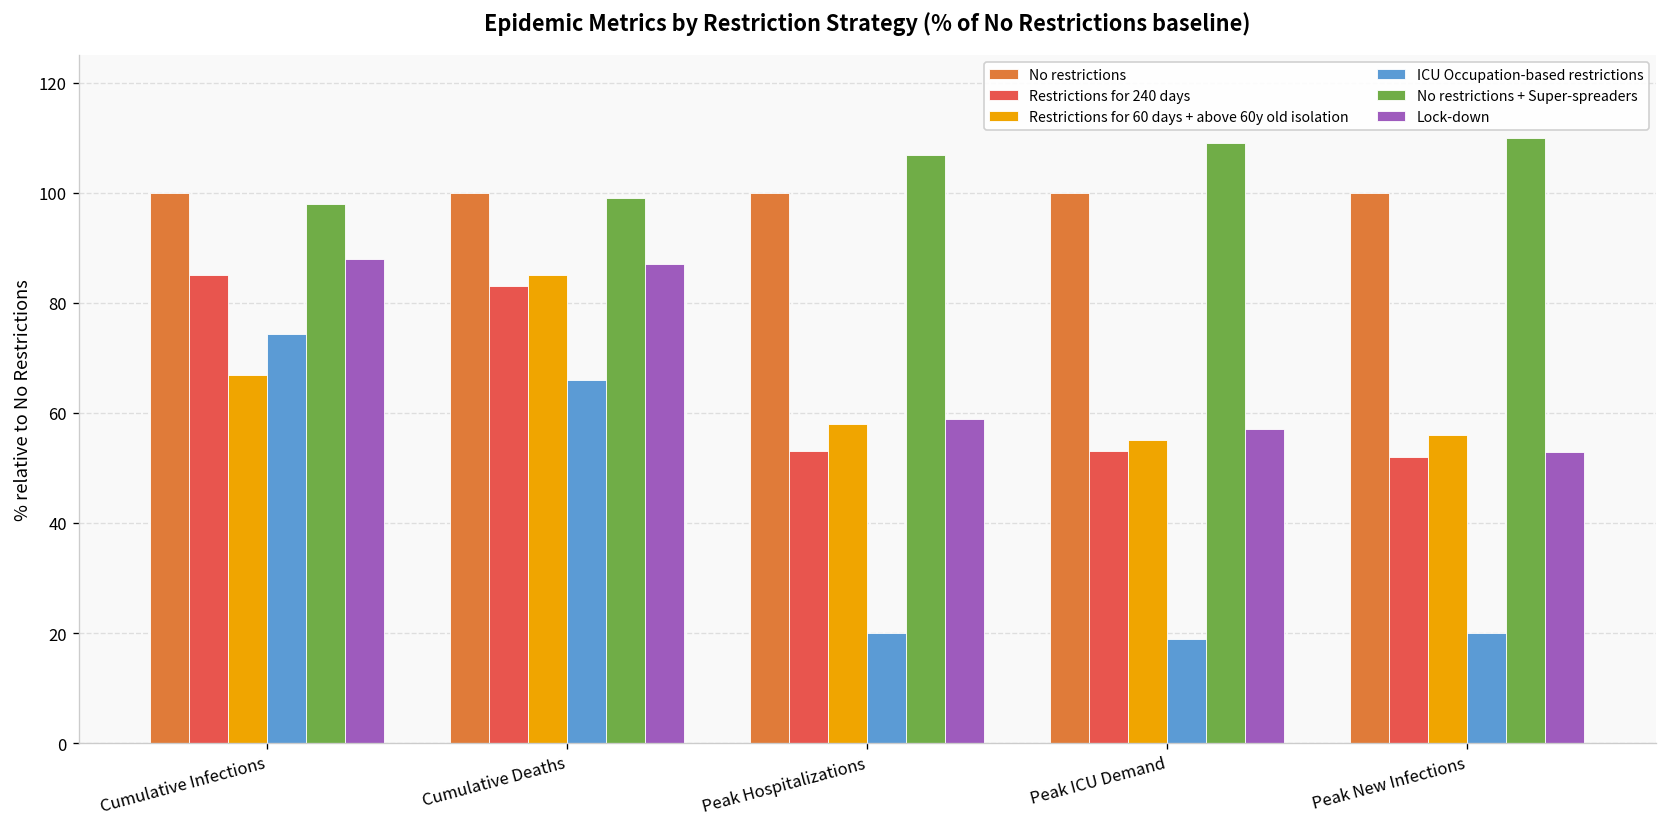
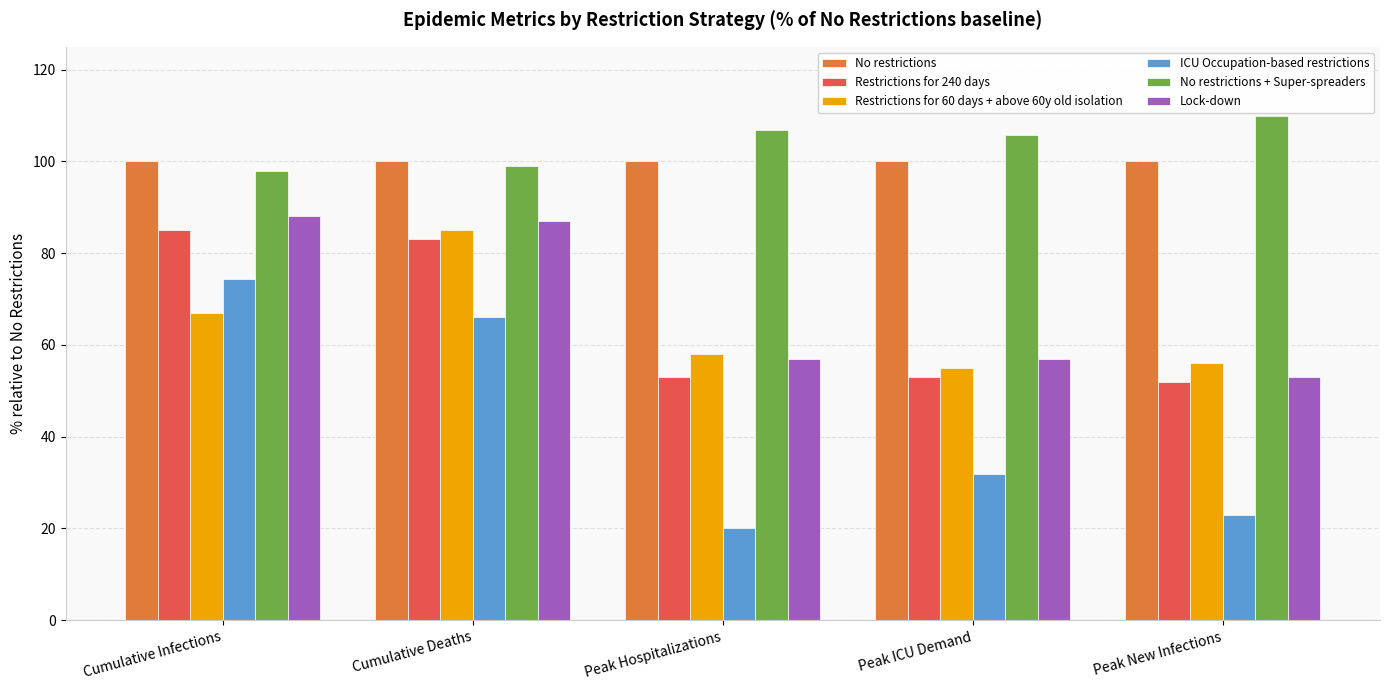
  {
    "Restrictions for 60 days + above 60y old isolation": {
      "Cumulative Infections": 67,
      "Cumulative Deaths": 85,
      "Peak Hospitalizations": 58,
      "Peak ICU Demand": 55,
      "Peak New Infections": 56
    },
    "ICU Occupation-based restrictions": {
      "Cumulative Infections": 74,
      "Cumulative Deaths": 66,
      "Peak Hospitalizations": 20,
-     "Peak ICU Demand": 19,
-     "Peak New Infections": 20
+     "Peak ICU Demand": 32,
+     "Peak New Infections": 23
    },
    "No restrictions + Super-spreaders": {
      "Cumulative Infections": 98,
      "Cumulative Deaths": 99,
      "Peak Hospitalizations": 107,
-     "Peak ICU Demand": 109,
+     "Peak ICU Demand": 106,
      "Peak New Infections": 110
    },
    "Lock-down": {
      "Cumulative Infections": 88,
      "Cumulative Deaths": 87,
-     "Peak Hospitalizations": 59,
+     "Peak Hospitalizations": 57,
      "Peak ICU Demand": 57,
      "Peak New Infections": 53
    }
  }
